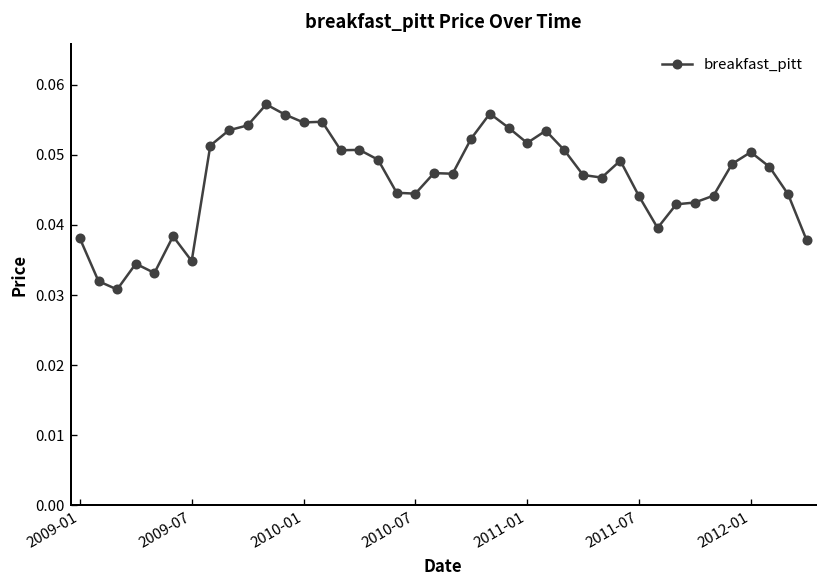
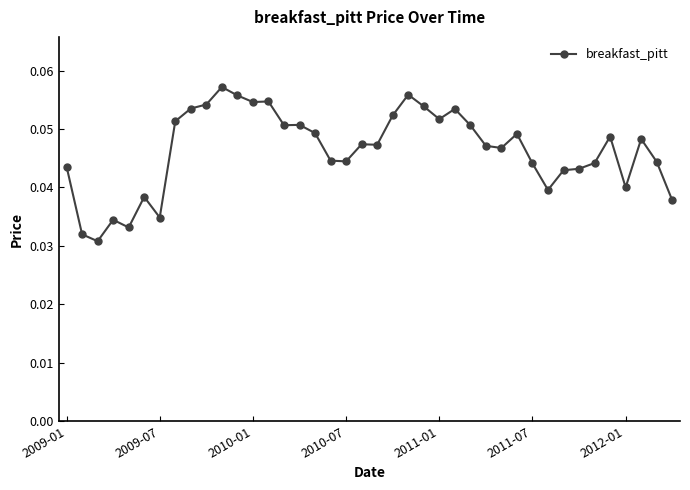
  {
-   "2009-01": 0.038,
+   "2009-01": 0.044,
    "2009-07": 0.035,
    "2010-01": 0.055,
    "2010-07": 0.044,
    "2011-01": 0.052,
    "2011-07": 0.044,
-   "2012-01": 0.050
+   "2012-01": 0.040
  }
